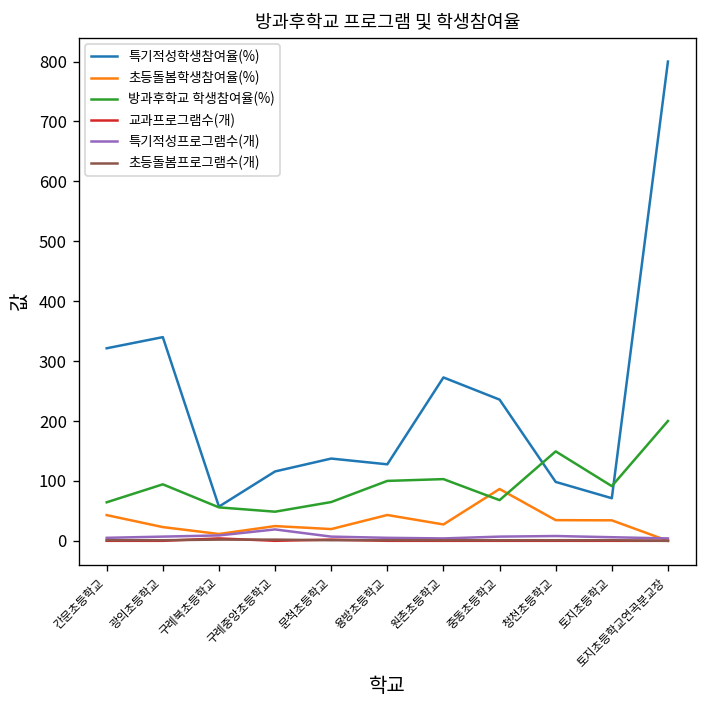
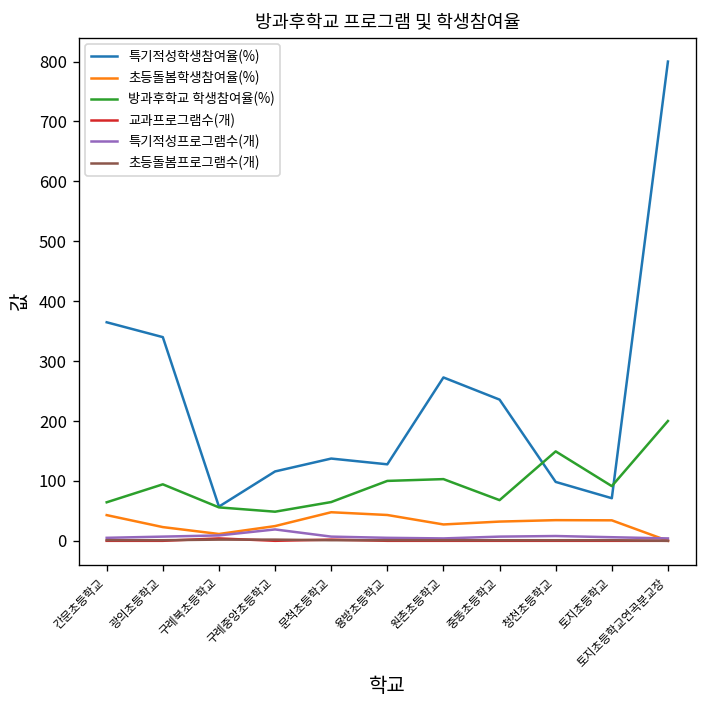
  {
    "특기적성학생참여율(%)": {
-     "간문초등학교": 320,
+     "간문초등학교": 360,
      "광의초등학교": 340,
      "구례중앙초등학교": 120,
      "문척초등학교": 140,
      "용방초등학교": 130,
      "원촌초등학교": 270,
      "중동초등학교": 240,
      "청천초등학교": 100,
      "토지초등학교": 70,
      "토지초등학교연곡분교장": 800
    },
    "초등돌봄학생참여율(%)": {
      "간문초등학교": 40,
      "광의초등학교": 20,
      "구례중앙초등학교": 20,
-     "문척초등학교": 20,
+     "문척초등학교": 50,
      "용방초등학교": 40,
      "원촌초등학교": 30,
-     "중동초등학교": 90,
+     "중동초등학교": 30,
      "청천초등학교": 30,
      "토지초등학교": 30
    },
    "방과후학교 학생참여율(%)": {
      "간문초등학교": 60,
      "광의초등학교": 90,
      "구례중앙초등학교": 50,
      "문척초등학교": 60,
      "용방초등학교": 100,
      "원촌초등학교": 100,
      "중동초등학교": 70,
      "청천초등학교": 150,
      "토지초등학교": 90,
      "토지초등학교연곡분교장": 200
    },
    "특기적성프로그램수(개)": {
      "광의초등학교": 10,
      "구례중앙초등학교": 20,
      "중동초등학교": 10,
      "청천초등학교": 10
    }
  }
